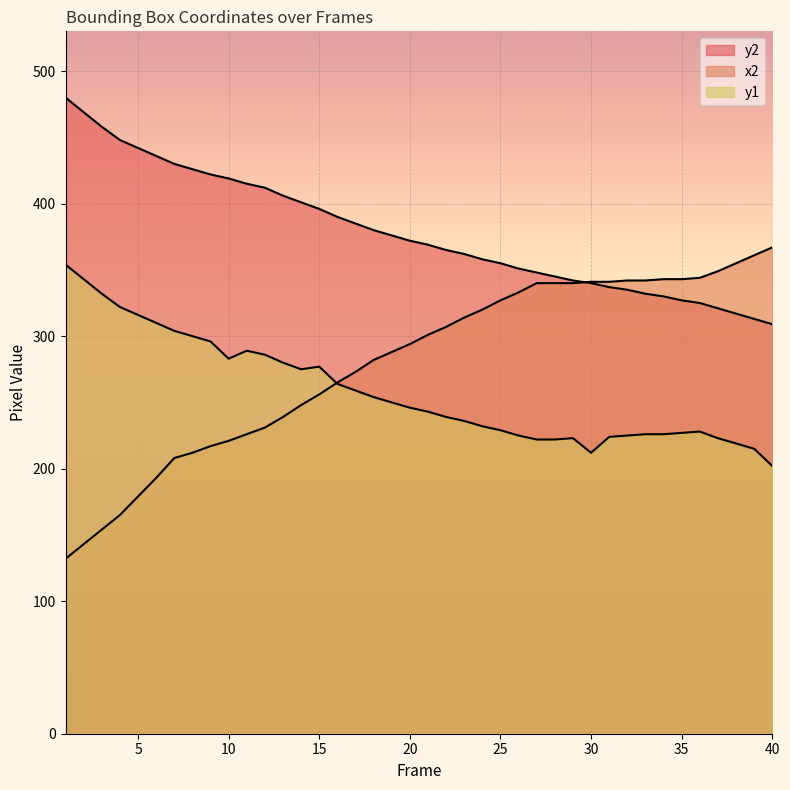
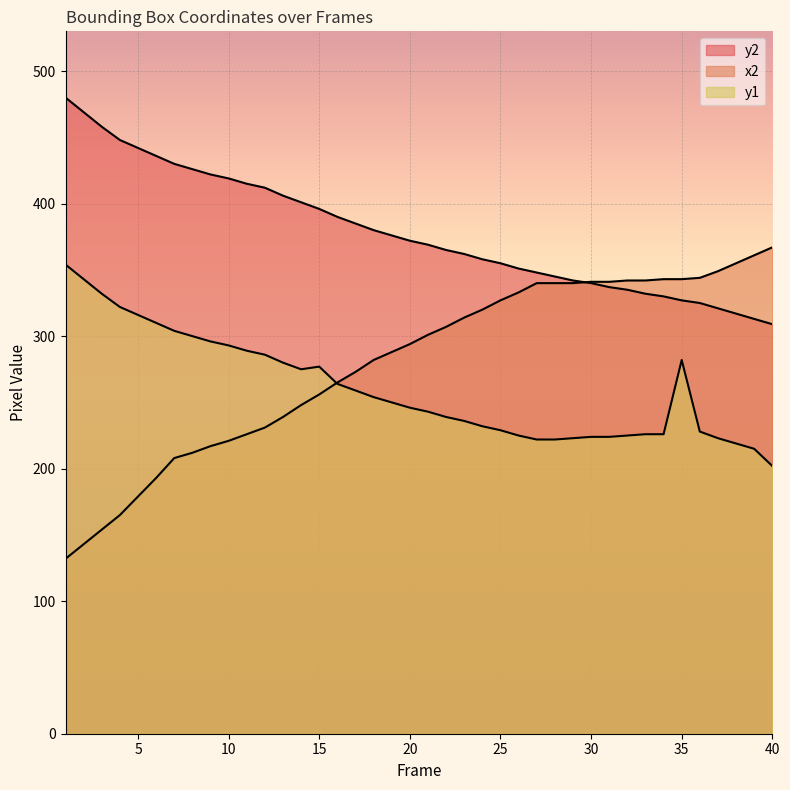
  {
    "y1": {
      "5": 316,
-     "10": 283,
+     "10": 293,
      "15": 277,
      "20": 246,
      "25": 229,
-     "30": 212,
-     "35": 227,
+     "30": 224,
+     "35": 282,
      "40": 202
    }
  }
